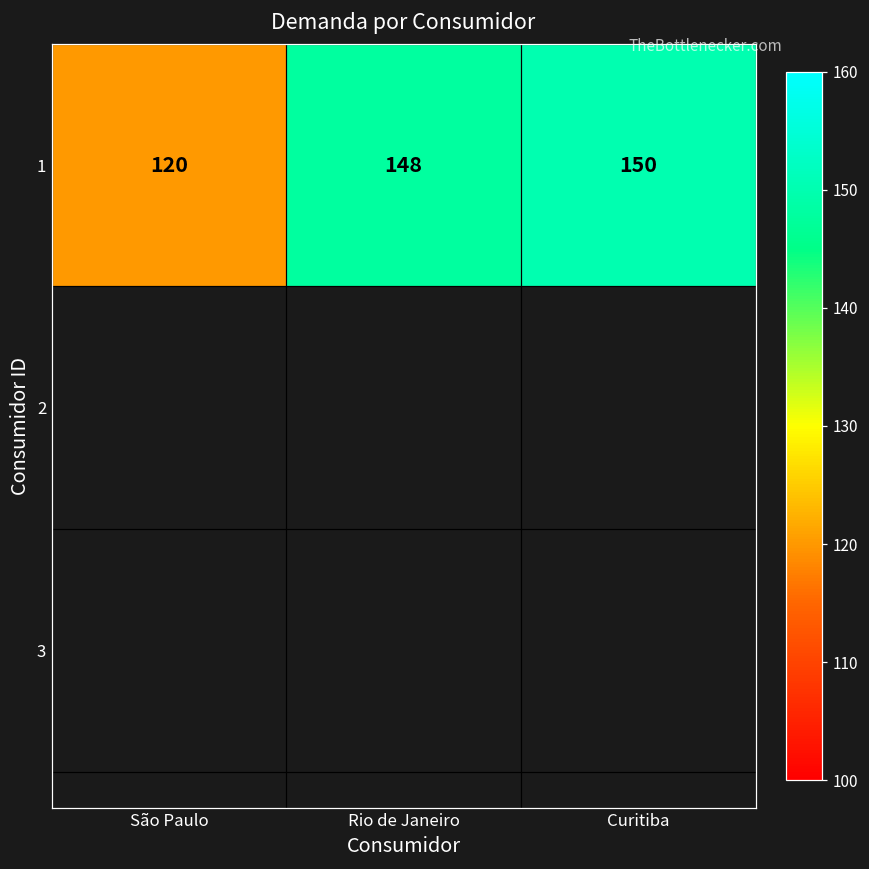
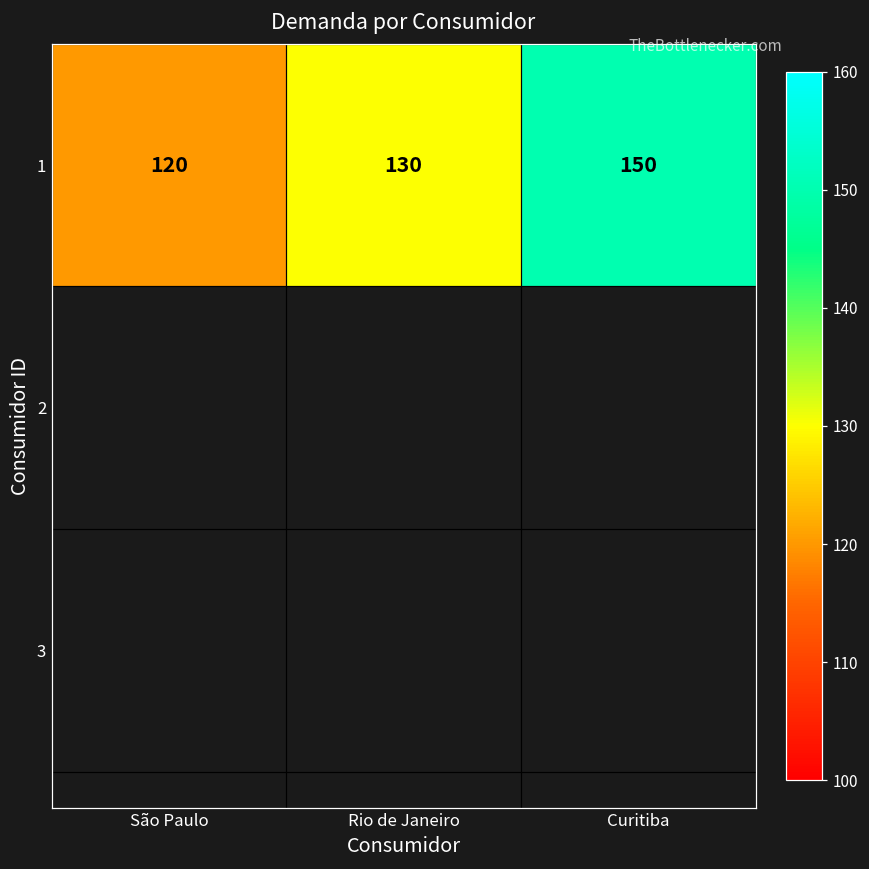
  {
    "1": {
      "São Paulo": 120,
-     "Rio de Janeiro": 148,
+     "Rio de Janeiro": 130,
      "Curitiba": 150
    }
  }
